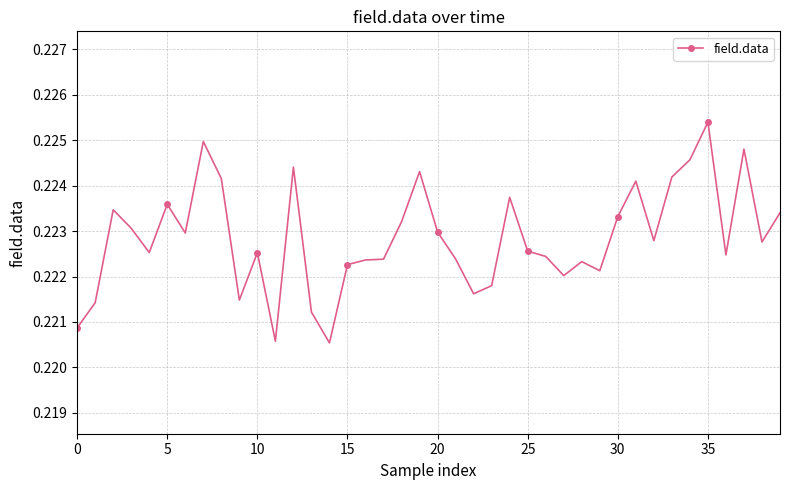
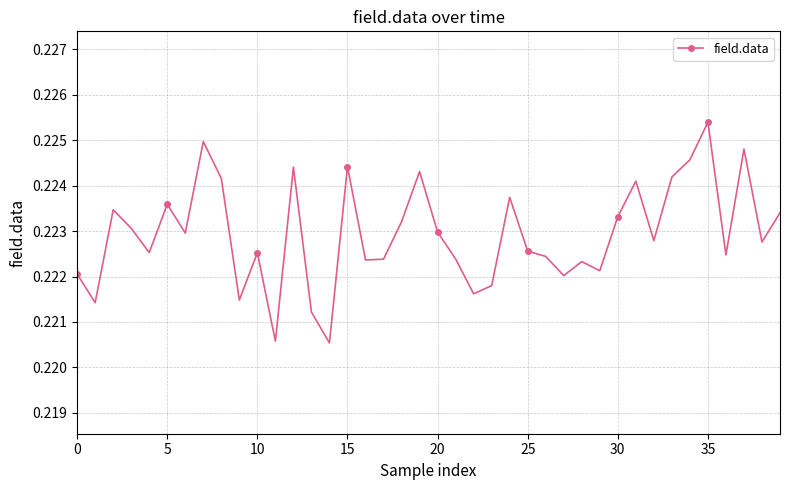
  {
-   "0": 0.2209,
+   "0": 0.2221,
    "5": 0.2236,
    "10": 0.2225,
-   "15": 0.2223,
+   "15": 0.2244,
    "20": 0.2230,
    "25": 0.2226,
    "30": 0.2233,
    "35": 0.2254
  }
